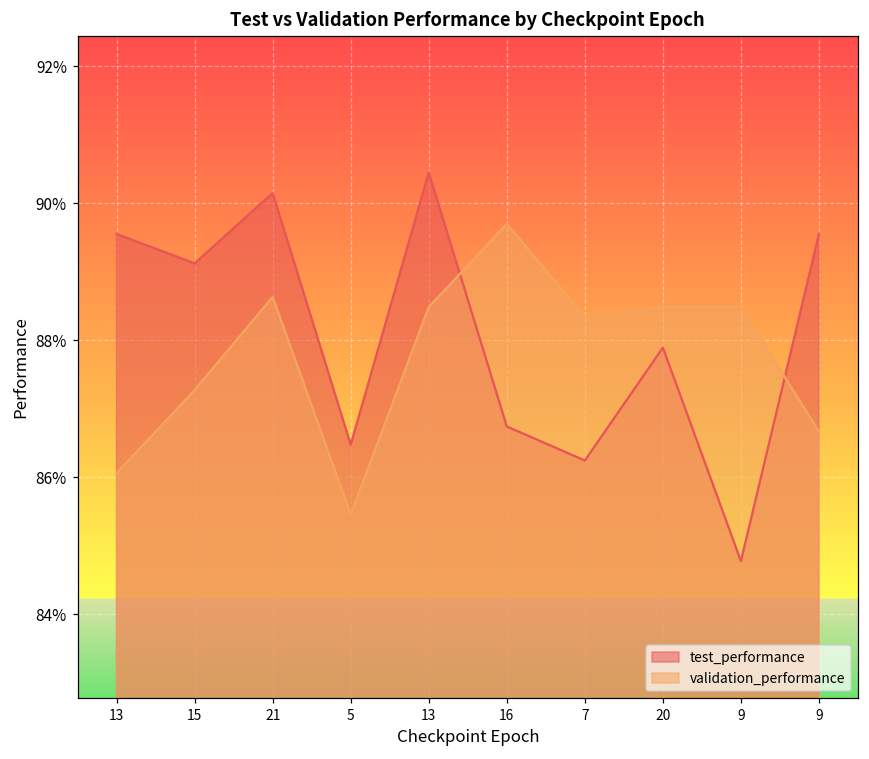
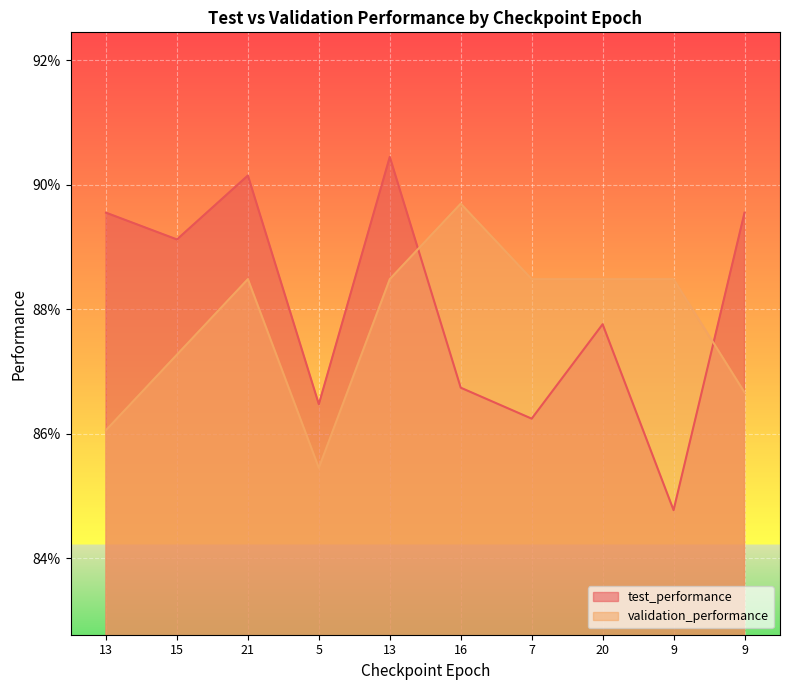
  {
    "test_performance": {
      "15": "89.1%",
      "21": "90.1%",
      "5": "86.5%",
      "16": "86.7%",
      "7": "86.2%",
-     "20": "87.9%"
+     "20": "87.8%"
    },
    "validation_performance": {
      "15": "87.3%",
-     "21": "88.6%",
+     "21": "88.5%",
      "5": "85.5%",
      "16": "89.7%",
-     "7": "88.3%",
+     "7": "88.5%",
      "20": "88.5%"
    }
  }
